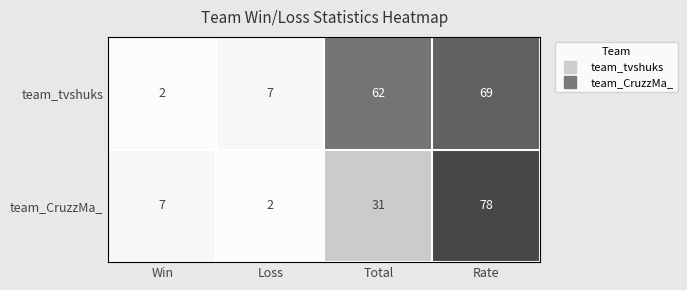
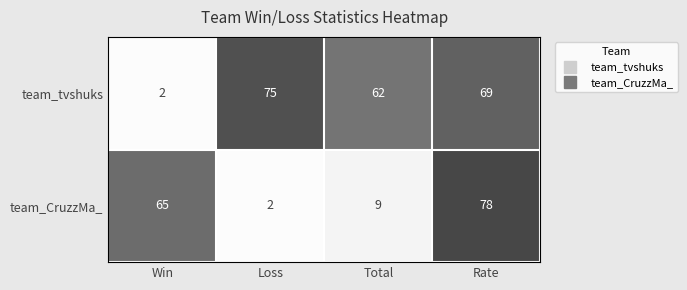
  {
    "team_tvshuks": {
      "Win": 2,
-     "Loss": 7,
+     "Loss": 75,
      "Total": 62,
      "Rate": 69
    },
    "team_CruzzMa_": {
-     "Win": 7,
+     "Win": 65,
      "Loss": 2,
-     "Total": 31,
+     "Total": 9,
      "Rate": 78
    }
  }
